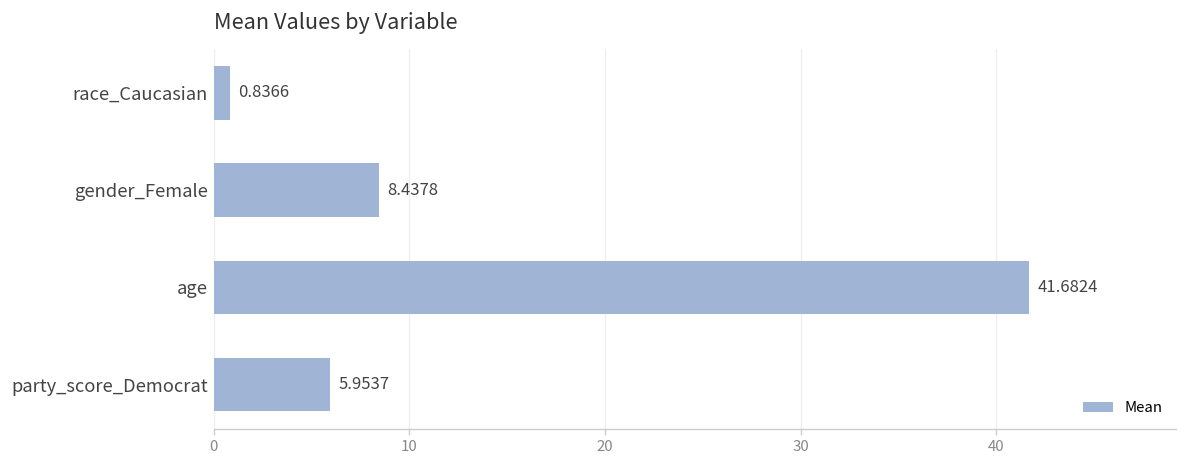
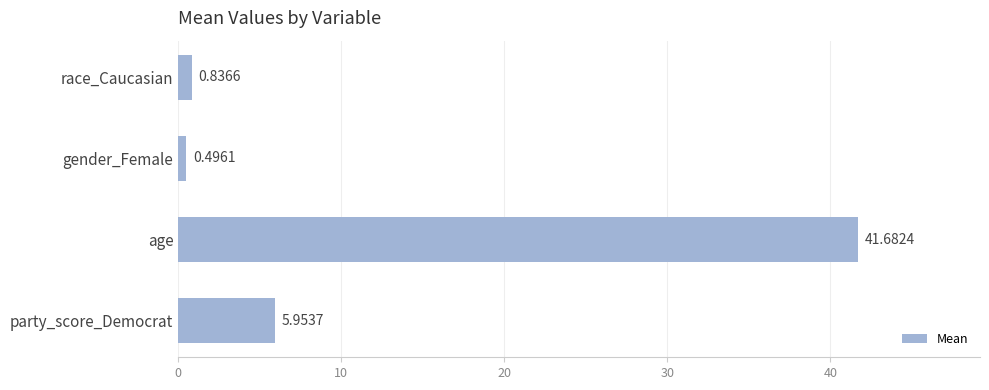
  {
    "race_Caucasian": 0.8366,
-   "gender_Female": 8.4378,
+   "gender_Female": 0.4961,
    "age": 41.6824,
    "party_score_Democrat": 5.9537
  }
